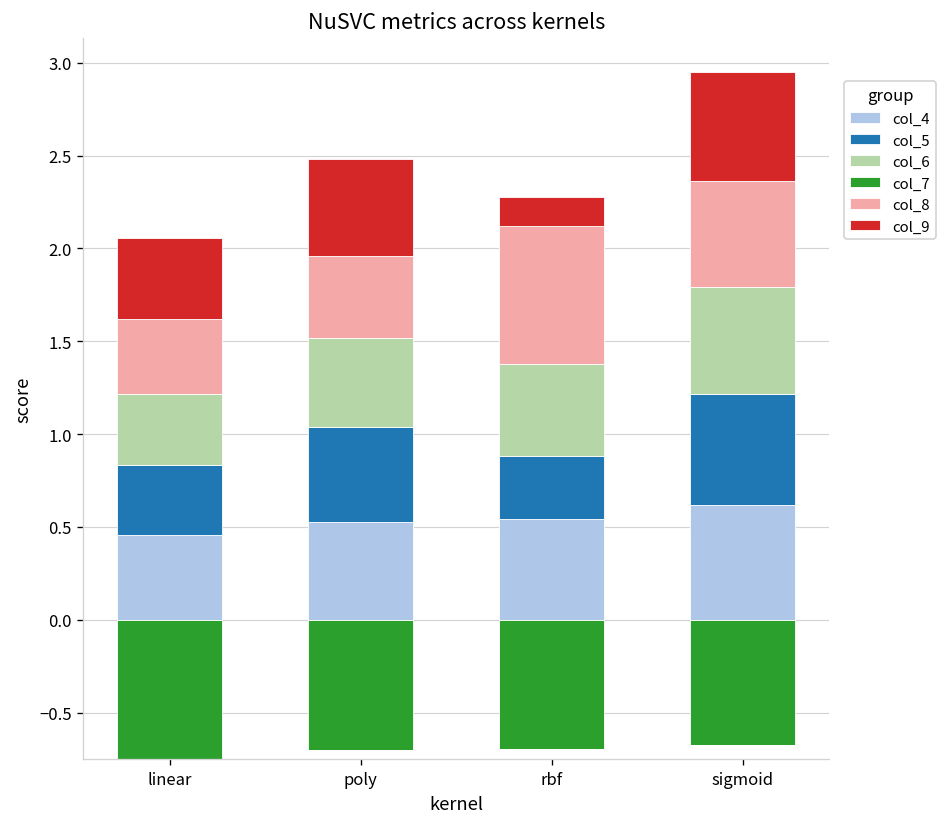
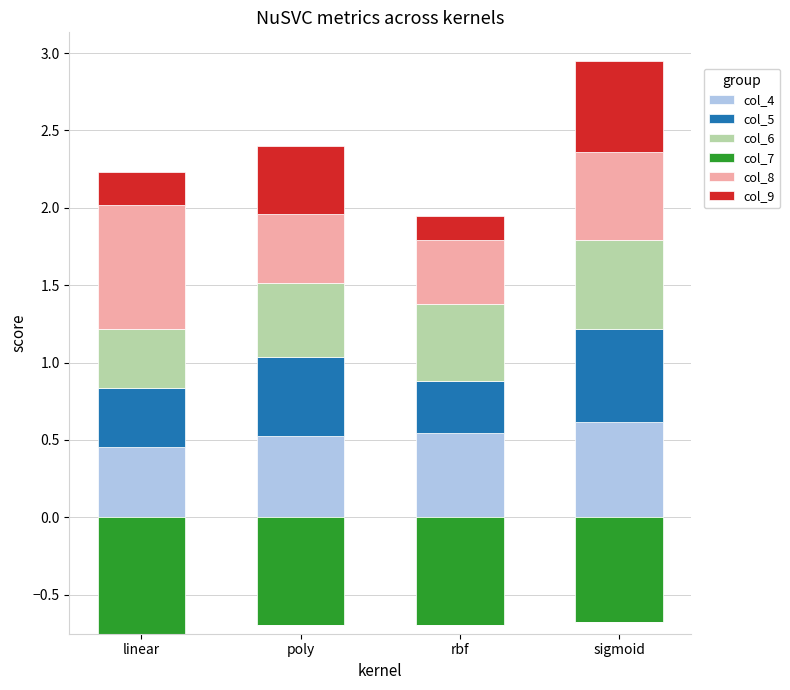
  {
    "col_5": {
      "linear": 0.38,
      "poly": 0.51,
      "rbf": 0.34,
      "sigmoid": 0.60
    },
    "col_8": {
-     "linear": 0.41,
+     "linear": 0.81,
      "poly": 0.44,
-     "rbf": 0.75,
+     "rbf": 0.42,
      "sigmoid": 0.57
    },
    "col_9": {
-     "linear": 0.44,
-     "poly": 0.52,
+     "linear": 0.21,
+     "poly": 0.44,
      "rbf": 0.16,
      "sigmoid": 0.59
    }
  }
